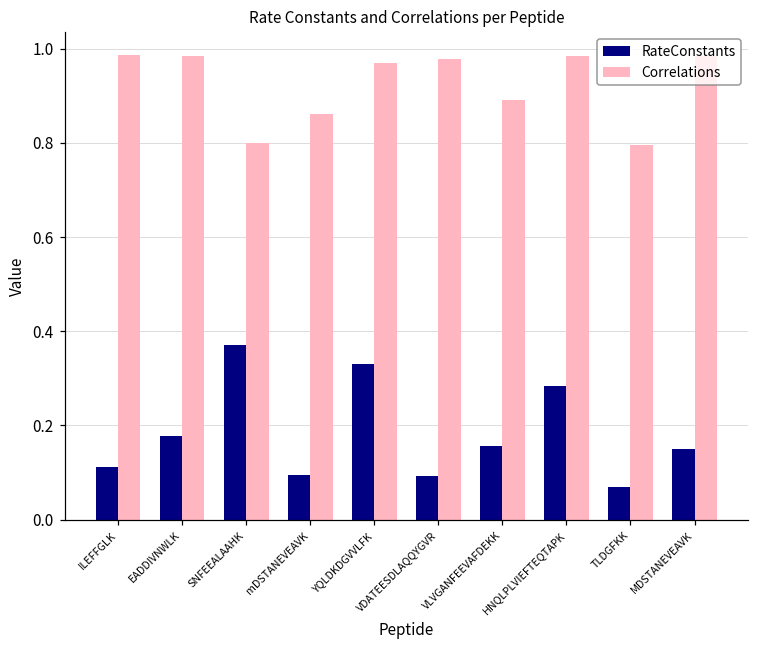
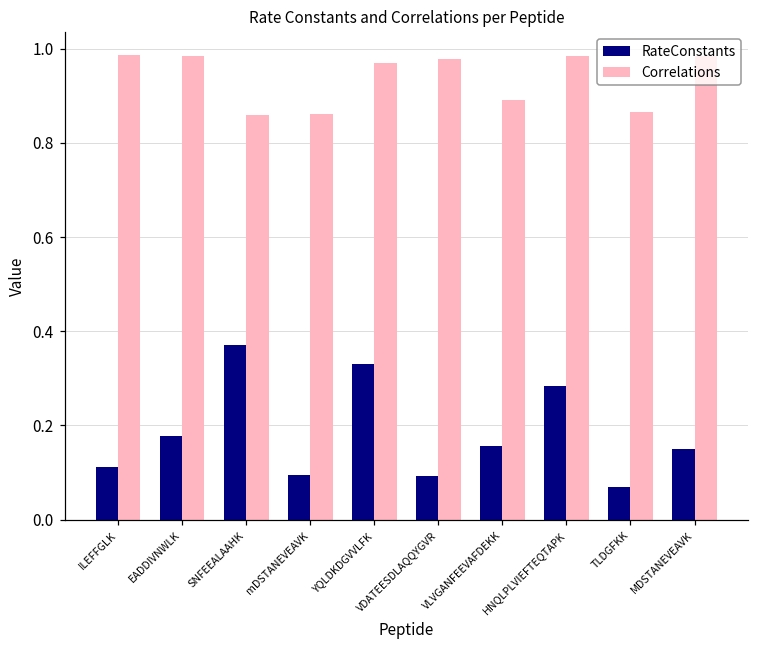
  {
    "RateConstants": {
      "ILEFFGLK": 0.11,
      "EADDIVNWLK": 0.18,
      "SNFEEALAAHK": 0.37,
      "mDSTANEVEAVK": 0.10,
      "YQLDKDGVVLFK": 0.33,
      "VDATEESDLAQQYGVR": 0.09,
      "VLVGANFEEVAFDEKK": 0.16,
      "HNQLPLVIEFTEQTAPK": 0.28,
      "TLDGFKK": 0.07,
      "MDSTANEVEAVK": 0.15
    },
    "Correlations": {
      "ILEFFGLK": 0.99,
      "EADDIVNWLK": 0.98,
-     "SNFEEALAAHK": 0.80,
+     "SNFEEALAAHK": 0.86,
      "mDSTANEVEAVK": 0.86,
      "YQLDKDGVVLFK": 0.97,
      "VDATEESDLAQQYGVR": 0.98,
      "VLVGANFEEVAFDEKK": 0.89,
      "HNQLPLVIEFTEQTAPK": 0.98,
-     "TLDGFKK": 0.79
+     "TLDGFKK": 0.87
    }
  }
